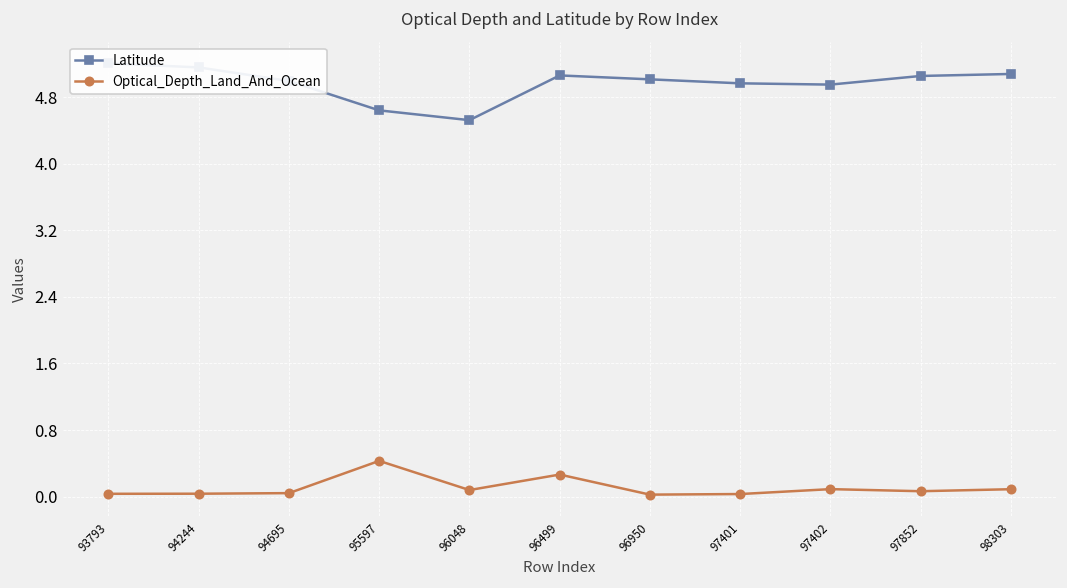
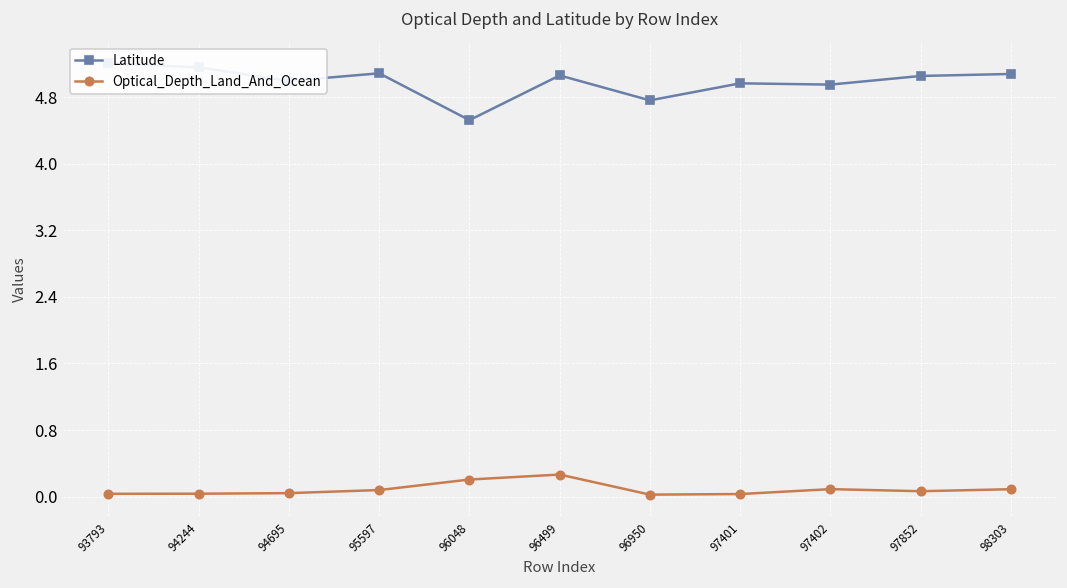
  {
    "Latitude": {
-     "95597": 4.6,
+     "95597": 5.1,
      "96048": 4.5,
      "96499": 5.1,
-     "96950": 5.0,
+     "96950": 4.8,
      "97401": 5.0,
      "97402": 5.0,
      "97852": 5.1,
      "98303": 5.1
    },
    "Optical_Depth_Land_And_Ocean": {
      "93793": 0.0,
      "94244": 0.0,
      "94695": 0.0,
-     "95597": 0.4,
-     "96048": 0.1,
+     "95597": 0.1,
+     "96048": 0.2,
      "96499": 0.3,
      "96950": 0.0,
      "97401": 0.0,
      "97402": 0.1,
      "97852": 0.1,
      "98303": 0.1
    }
  }
